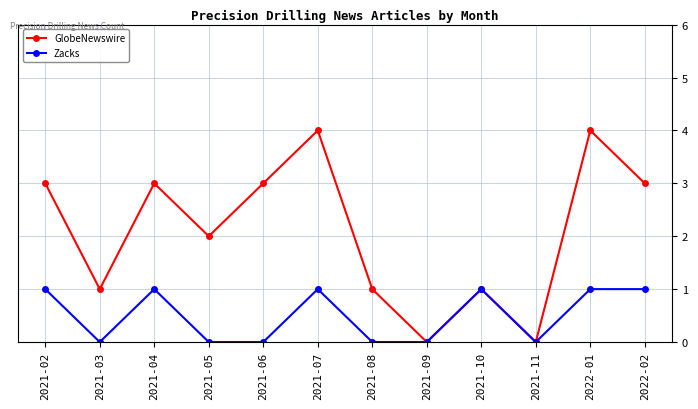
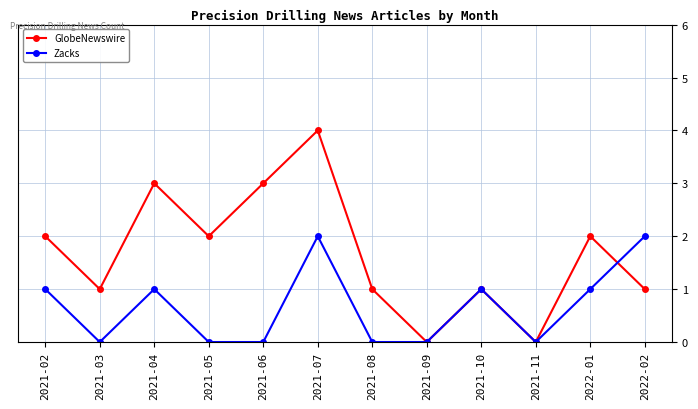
  {
    "GlobeNewswire": {
-     "2021-02": 3,
+     "2021-02": 2,
      "2021-03": 1,
      "2021-04": 3,
      "2021-05": 2,
      "2021-06": 3,
      "2021-07": 4,
      "2021-08": 1,
-     "2022-01": 4,
-     "2022-02": 3
+     "2022-01": 2,
+     "2022-02": 1
    },
    "Zacks": {
      "2021-02": 1,
      "2021-03": 0,
      "2021-04": 1,
      "2021-05": 0,
      "2021-06": 0,
-     "2021-07": 1,
+     "2021-07": 2,
      "2021-08": 0,
      "2022-01": 1,
-     "2022-02": 1
+     "2022-02": 2
    }
  }
